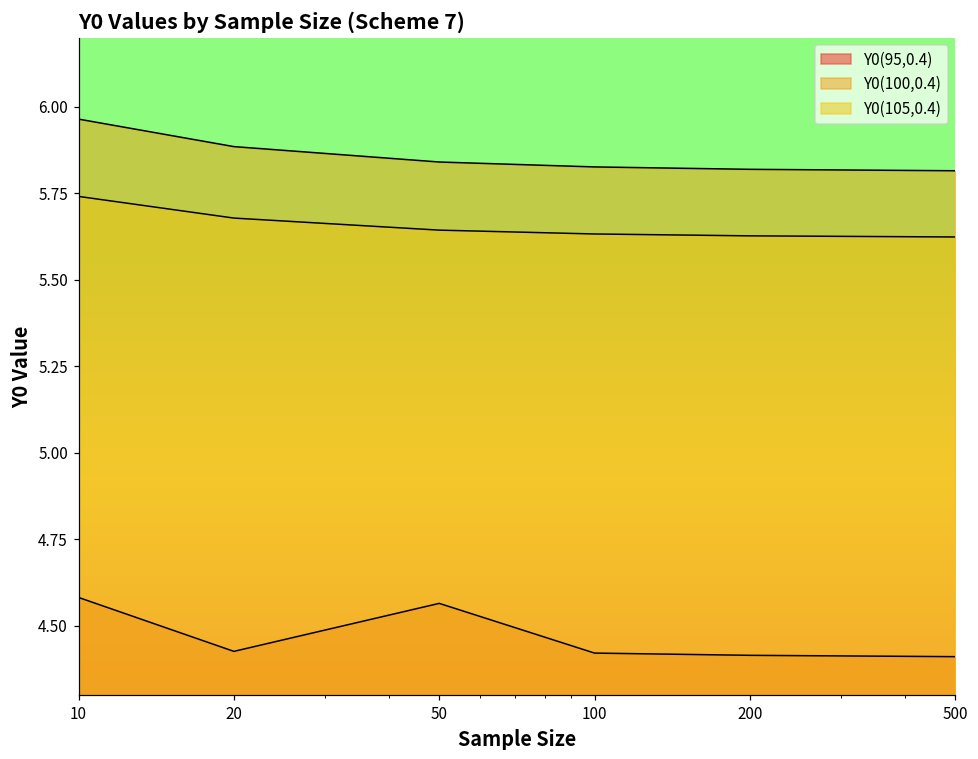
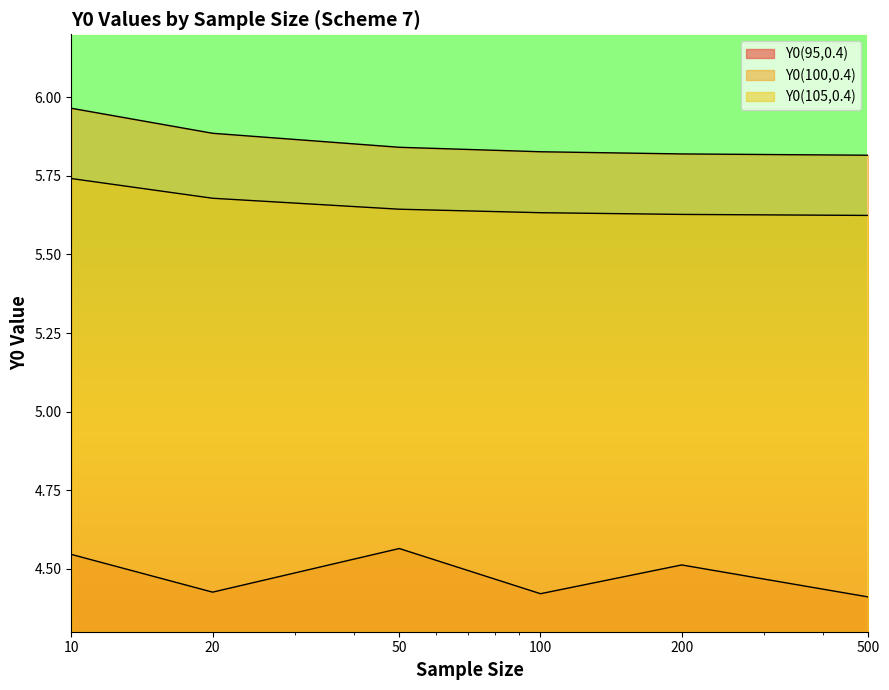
  {
    "Y0(95,0.4)": {
-     "10": 4.58,
+     "10": 4.55,
      "20": 4.43,
      "50": 4.56,
      "100": 4.42,
-     "200": 4.41,
+     "200": 4.51,
      "500": 4.41
    }
  }
